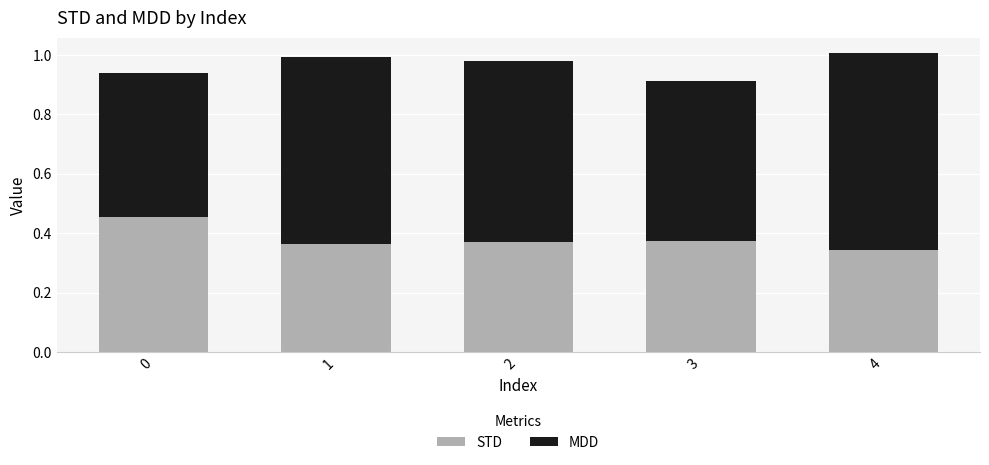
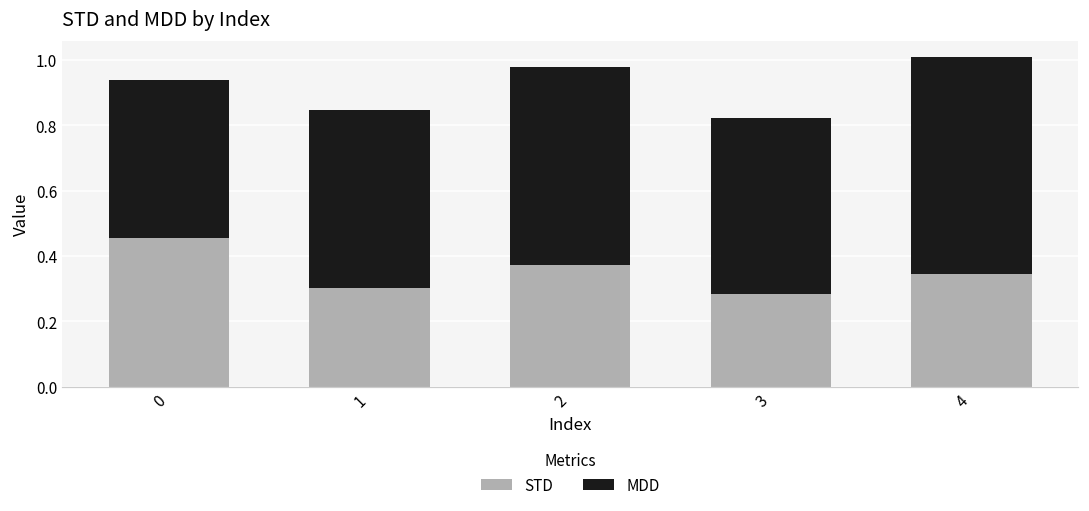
  {
    "STD": {
      "0": 0.46,
-     "1": 0.36,
+     "1": 0.30,
      "2": 0.37,
-     "3": 0.37,
+     "3": 0.28,
      "4": 0.34
    },
    "MDD": {
      "0": 0.48,
-     "1": 0.63,
+     "1": 0.54,
      "2": 0.61,
      "3": 0.54,
      "4": 0.66
    }
  }
